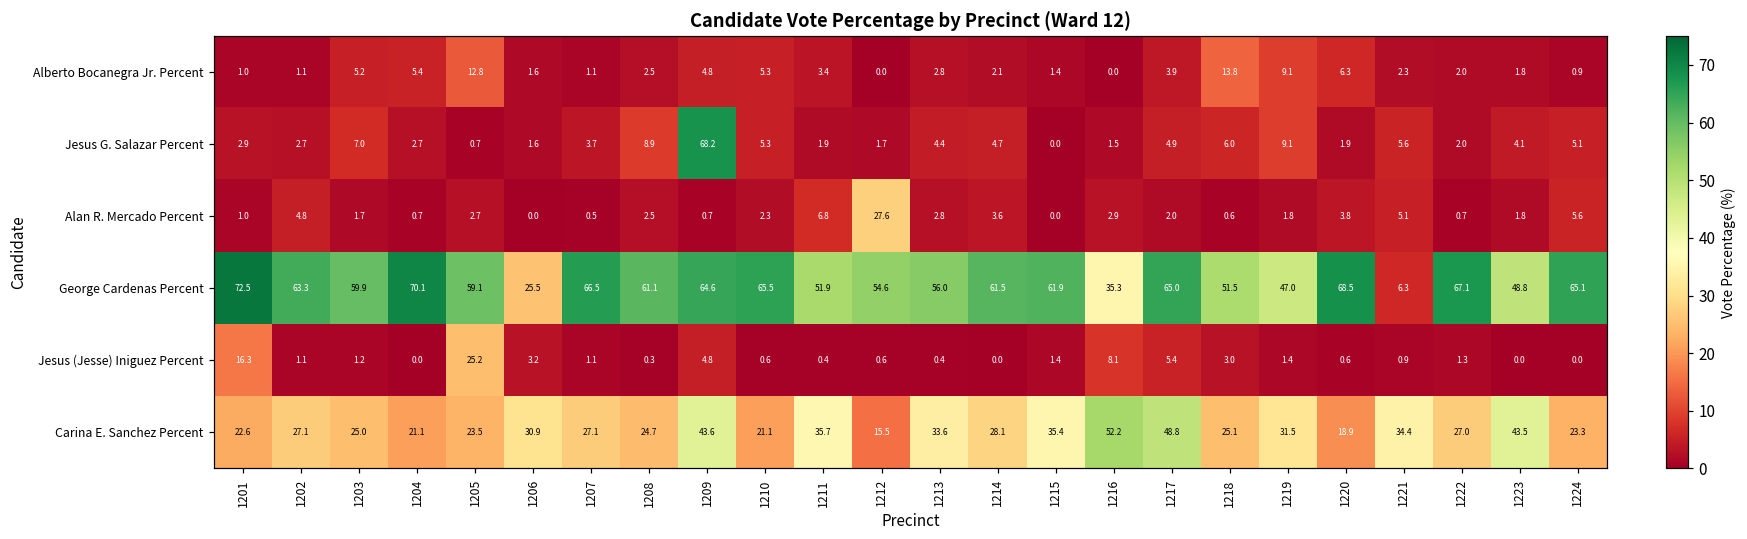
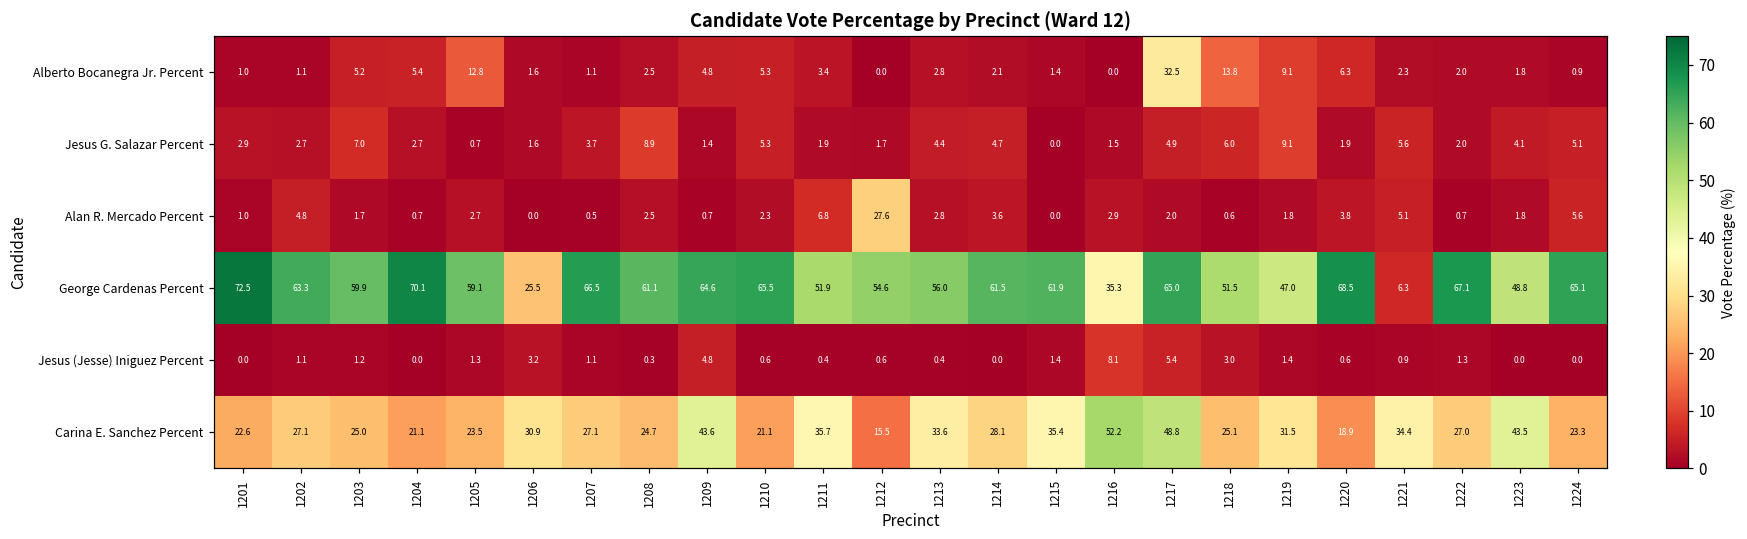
  {
    "Alberto Bocanegra Jr. Percent": {
      "1201": 1.0,
      "1202": 1.1,
      "1203": 5.2,
      "1204": 5.4,
      "1205": 12.8,
      "1206": 1.6,
      "1207": 1.1,
      "1208": 2.5,
      "1209": 4.8,
      "1210": 5.3,
      "1211": 3.4,
      "1212": 0.0,
      "1213": 2.8,
      "1214": 2.1,
      "1215": 1.4,
      "1216": 0.0,
-     "1217": 3.9,
+     "1217": 32.5,
      "1218": 13.8,
      "1219": 9.1,
      "1220": 6.3,
      "1221": 2.3,
      "1222": 2.0,
      "1223": 1.8,
      "1224": 0.9
    },
    "Jesus G. Salazar Percent": {
      "1201": 2.9,
      "1202": 2.7,
      "1203": 7.0,
      "1204": 2.7,
      "1205": 0.7,
      "1206": 1.6,
      "1207": 3.7,
      "1208": 8.9,
-     "1209": 68.2,
+     "1209": 1.4,
      "1210": 5.3,
      "1211": 1.9,
      "1212": 1.7,
      "1213": 4.4,
      "1214": 4.7,
      "1215": 0.0,
      "1216": 1.5,
      "1217": 4.9,
      "1218": 6.0,
      "1219": 9.1,
      "1220": 1.9,
      "1221": 5.6,
      "1222": 2.0,
      "1223": 4.1,
      "1224": 5.1
    },
    "Alan R. Mercado Percent": {
      "1201": 1.0,
      "1202": 4.8,
      "1203": 1.7,
      "1204": 0.7,
      "1205": 2.7,
      "1206": 0.0,
      "1207": 0.5,
      "1208": 2.5,
      "1209": 0.7,
      "1210": 2.3,
      "1211": 6.8,
      "1212": 27.6,
      "1213": 2.8,
      "1214": 3.6,
      "1215": 0.0,
      "1216": 2.9,
      "1217": 2.0,
      "1218": 0.6,
      "1219": 1.8,
      "1220": 3.8,
      "1221": 5.1,
      "1222": 0.7,
      "1223": 1.8,
      "1224": 5.6
    },
    "George Cardenas Percent": {
      "1201": 72.5,
      "1202": 63.3,
      "1203": 59.9,
      "1204": 70.1,
      "1205": 59.1,
      "1206": 25.5,
      "1207": 66.5,
      "1208": 61.1,
      "1209": 64.6,
      "1210": 65.5,
      "1211": 51.9,
      "1212": 54.6,
      "1213": 56.0,
      "1214": 61.5,
      "1215": 61.9,
      "1216": 35.3,
      "1217": 65.0,
      "1218": 51.5,
      "1219": 47.0,
      "1220": 68.5,
      "1221": 6.3,
      "1222": 67.1,
      "1223": 48.8,
      "1224": 65.1
    },
    "Jesus (Jesse) Iniguez Percent": {
-     "1201": 16.3,
+     "1201": 0.0,
      "1202": 1.1,
      "1203": 1.2,
      "1204": 0.0,
-     "1205": 25.2,
+     "1205": 1.3,
      "1206": 3.2,
      "1207": 1.1,
      "1208": 0.3,
      "1209": 4.8,
      "1210": 0.6,
      "1211": 0.4,
      "1212": 0.6,
      "1213": 0.4,
      "1214": 0.0,
      "1215": 1.4,
      "1216": 8.1,
      "1217": 5.4,
      "1218": 3.0,
      "1219": 1.4,
      "1220": 0.6,
      "1221": 0.9,
      "1222": 1.3,
      "1223": 0.0,
      "1224": 0.0
    },
    "Carina E. Sanchez Percent": {
      "1201": 22.6,
      "1202": 27.1,
      "1203": 25.0,
      "1204": 21.1,
      "1205": 23.5,
      "1206": 30.9,
      "1207": 27.1,
      "1208": 24.7,
      "1209": 43.6,
      "1210": 21.1,
      "1211": 35.7,
      "1212": 15.5,
      "1213": 33.6,
      "1214": 28.1,
      "1215": 35.4,
      "1216": 52.2,
      "1217": 48.8,
      "1218": 25.1,
      "1219": 31.5,
      "1220": 18.9,
      "1221": 34.4,
      "1222": 27.0,
      "1223": 43.5,
      "1224": 23.3
    }
  }
